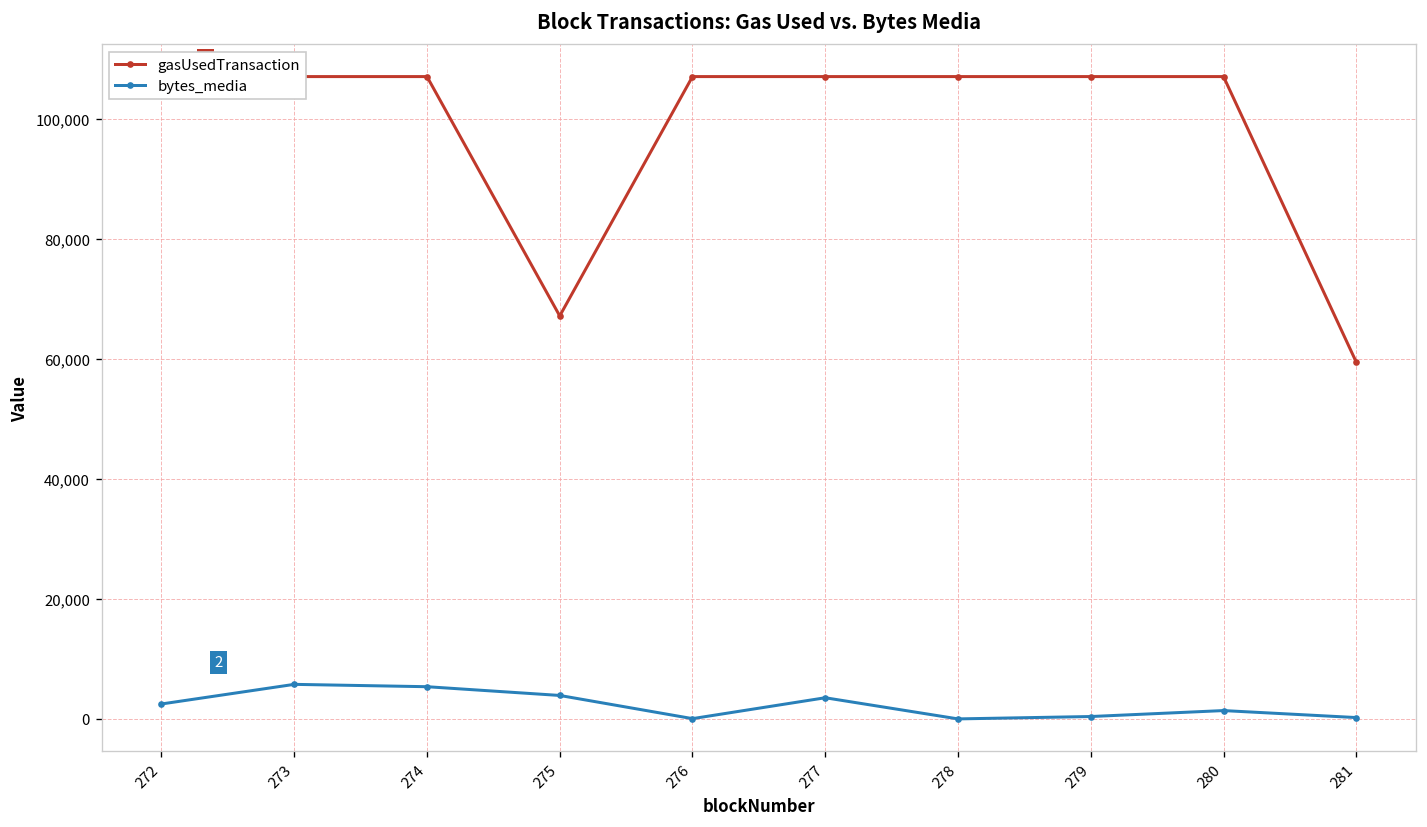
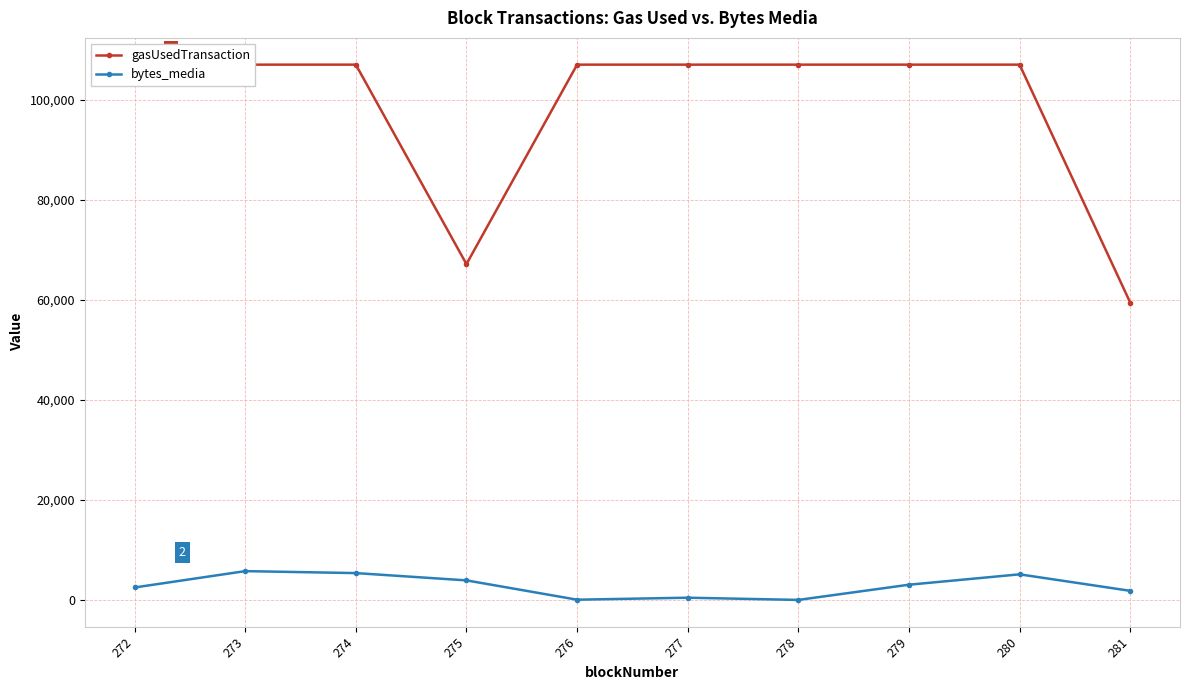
  {
    "gasUsedTransaction": {
      "274": "107,000",
      "275": "67,000",
      "276": "107,000",
      "277": "107,000",
      "278": "107,000",
      "279": "107,000",
      "280": "107,000",
      "281": "59,000"
    },
    "bytes_media": {
      "272": "3,000",
      "273": "6,000",
      "274": "5,000",
      "275": "4,000",
      "276": "0",
-     "277": "4,000",
+     "277": "0",
      "278": "0",
-     "279": "0",
-     "280": "1,000",
-     "281": "0"
+     "279": "3,000",
+     "280": "5,000",
+     "281": "2,000"
    }
  }
